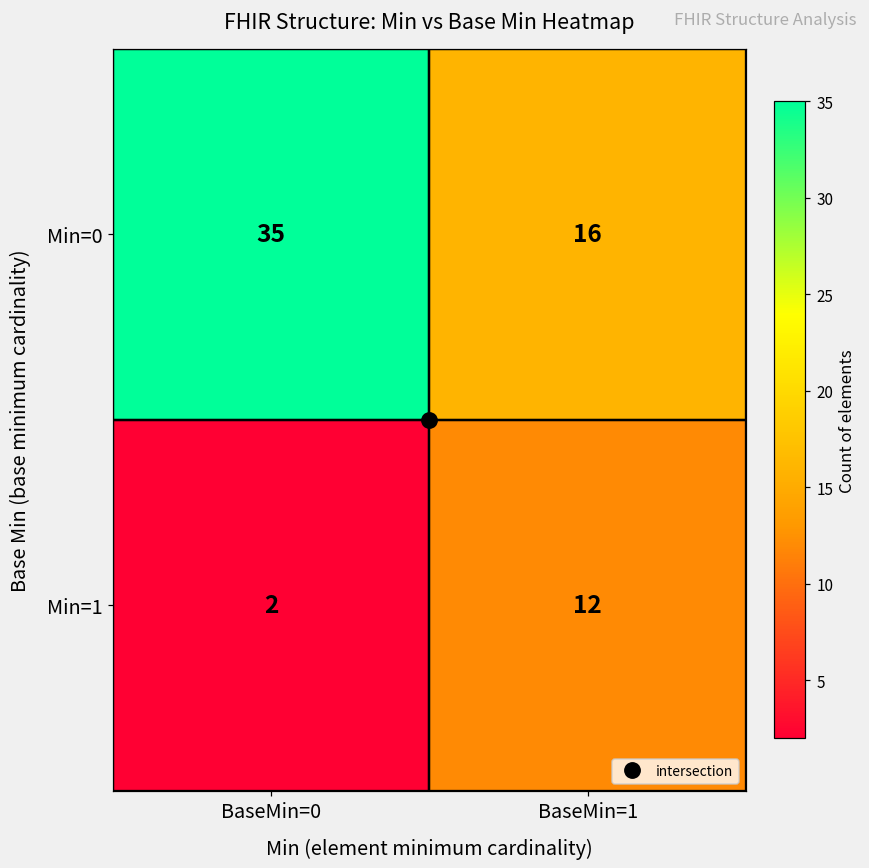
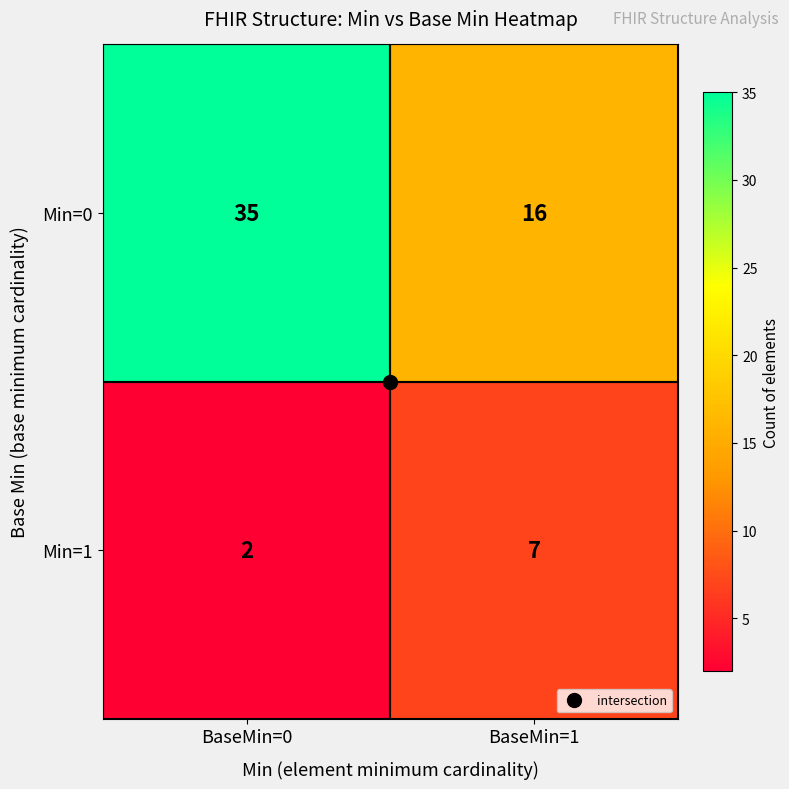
  {
    "Min=0": {
      "BaseMin=0": 35,
      "BaseMin=1": 16
    },
    "Min=1": {
      "BaseMin=0": 2,
-     "BaseMin=1": 12
+     "BaseMin=1": 7
    }
  }
